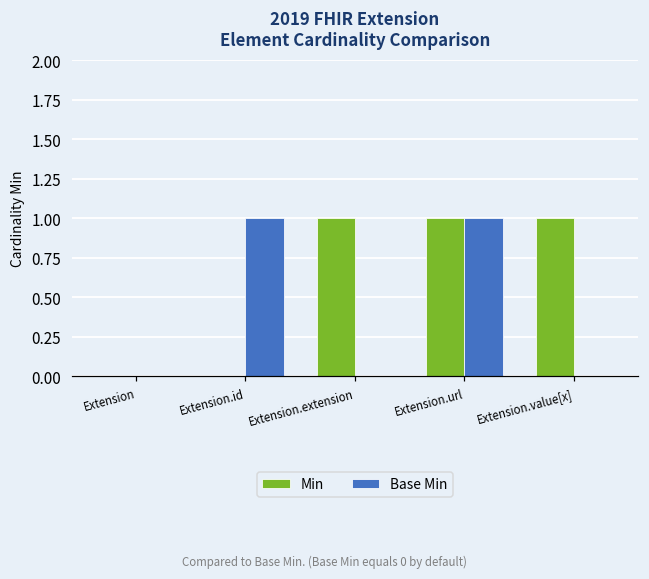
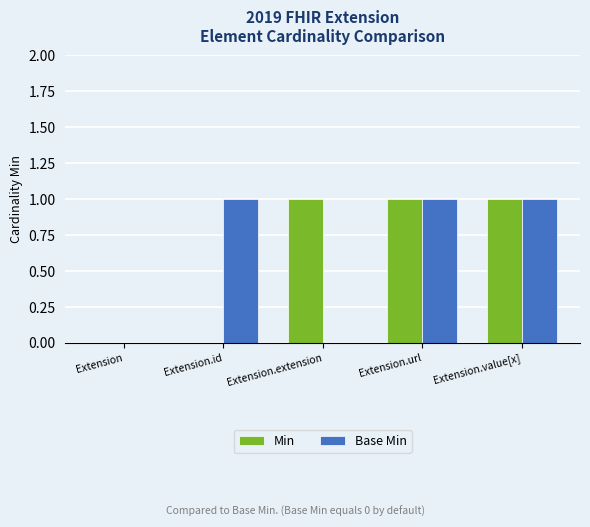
  {
    "Min": {
      "Extension": 0,
      "Extension.id": 0,
      "Extension.extension": 1,
      "Extension.url": 1,
      "Extension.value[x]": 1
    },
    "Base Min": {
      "Extension": 0,
      "Extension.id": 1,
      "Extension.extension": 0,
      "Extension.url": 1,
-     "Extension.value[x]": 0
+     "Extension.value[x]": 1
    }
  }
